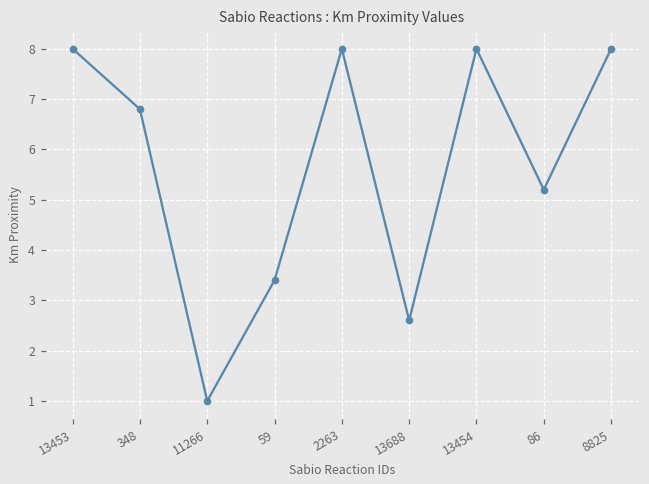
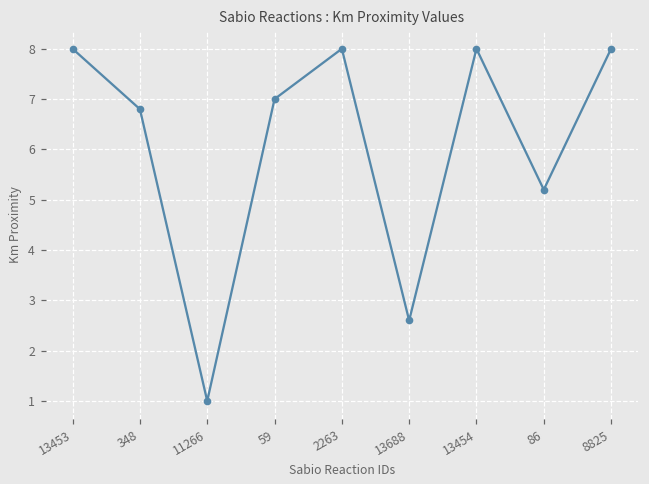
  {
    "13453": 8.0,
    "348": 6.8,
    "11266": 1.0,
-   "59": 3.4,
+   "59": 7.0,
    "2263": 8.0,
    "13688": 2.6,
    "13454": 8.0,
    "86": 5.2,
    "8825": 8.0
  }
